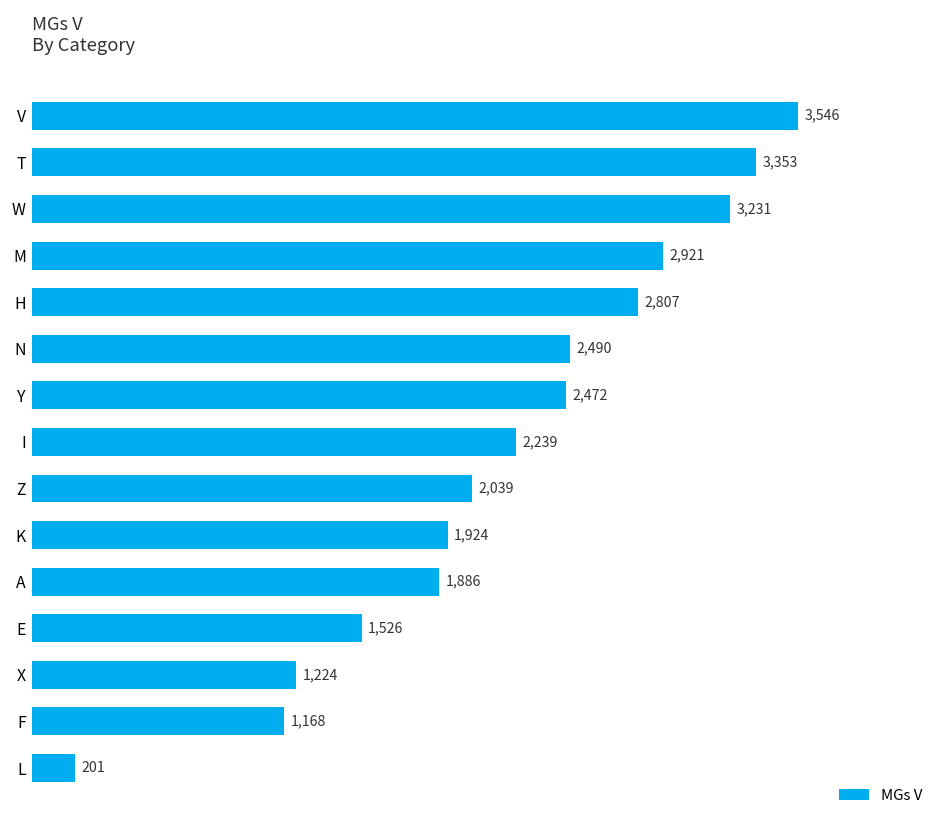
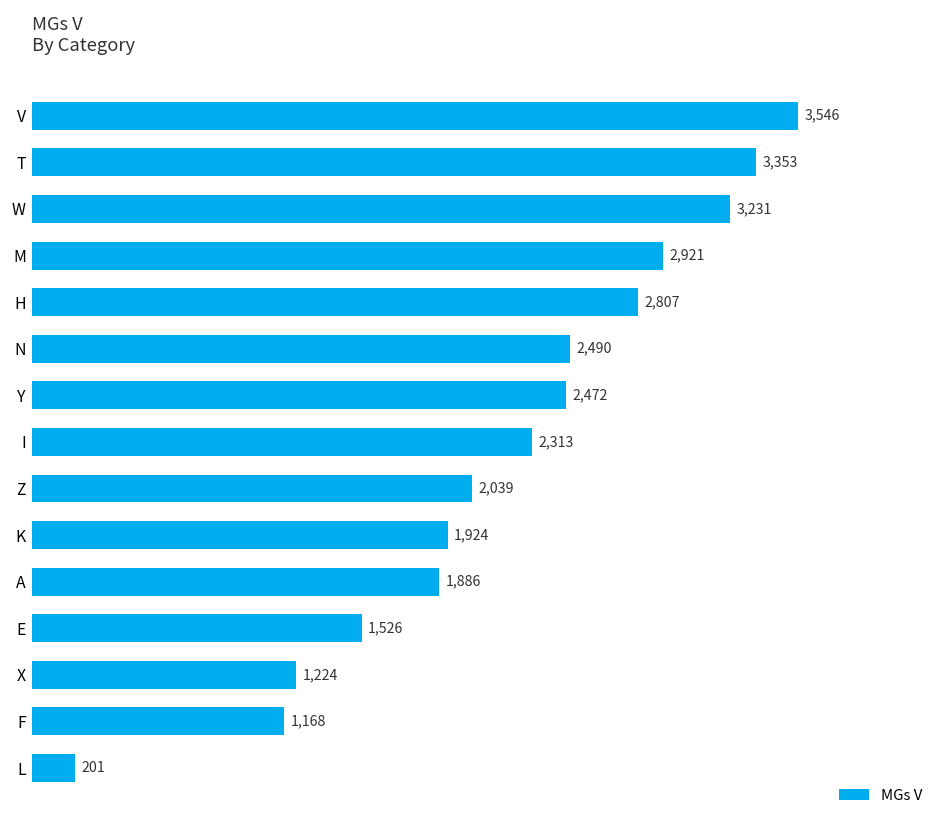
  {
    "V": "3,546",
    "T": "3,353",
    "W": "3,231",
    "M": "2,921",
    "H": "2,807",
    "N": "2,490",
    "Y": "2,472",
-   "I": "2,239",
+   "I": "2,313",
    "Z": "2,039",
    "K": "1,924",
    "A": "1,886",
    "E": "1,526",
    "X": "1,224",
    "F": "1,168",
    "L": "201"
  }
